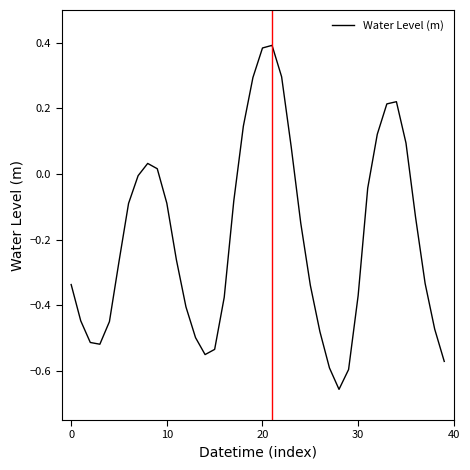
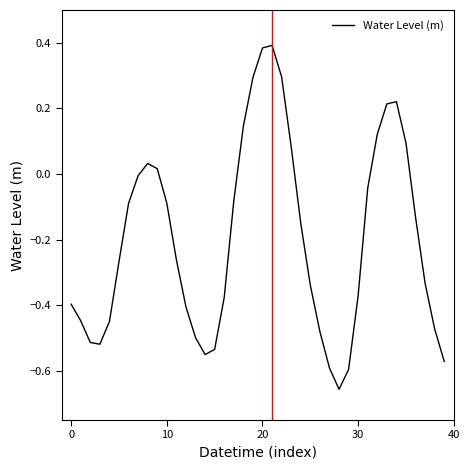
  {
-   "0": -0.34,
+   "0": -0.40,
    "10": -0.09,
    "20": 0.38,
    "30": -0.37
  }
